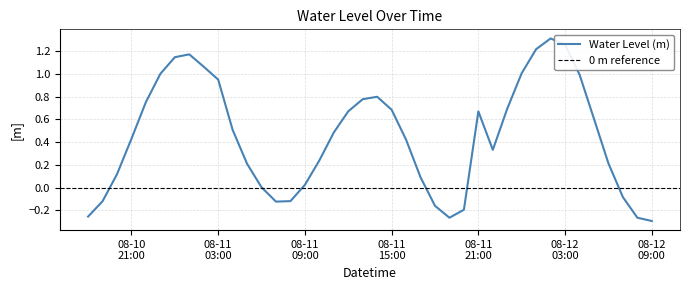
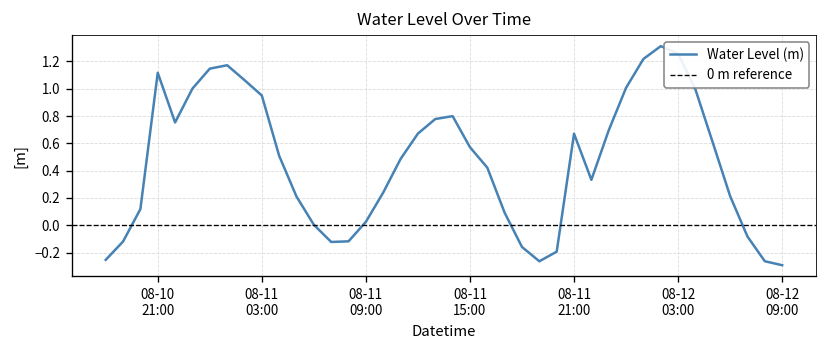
  {
-   "08-10 21:00": 0.43,
+   "08-10 21:00": 1.12,
    "08-11 03:00": 0.95,
    "08-11 09:00": 0.03,
-   "08-11 15:00": 0.69,
+   "08-11 15:00": 0.57,
    "08-11 21:00": 0.67,
    "08-12 09:00": -0.29
  }
